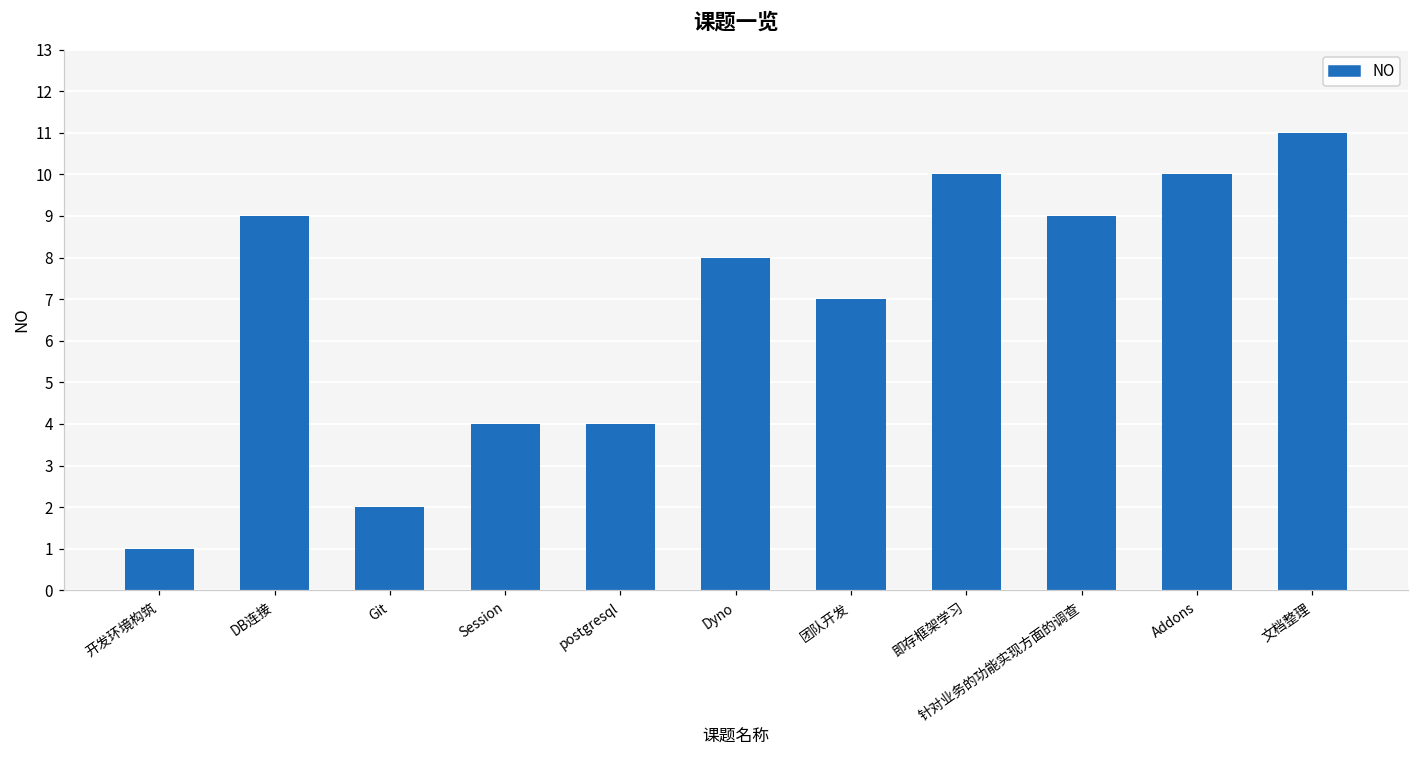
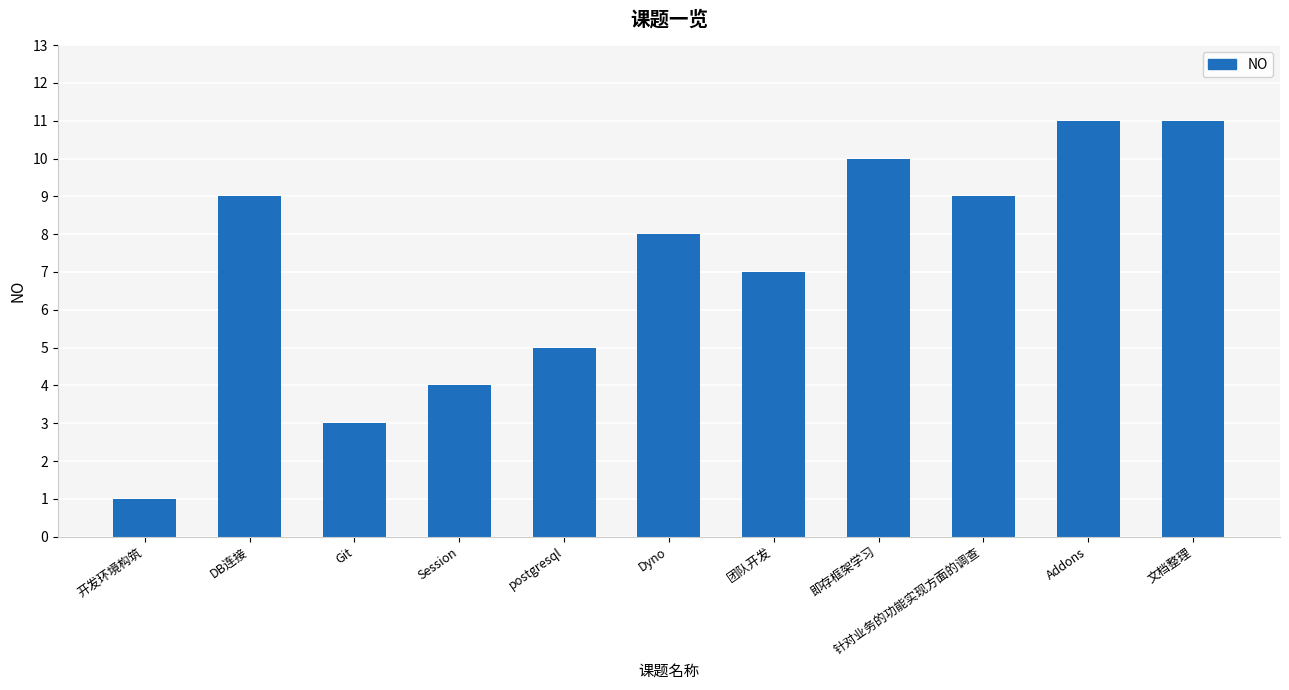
  {
    "开发环境构筑": 1,
    "DB连接": 9,
-   "Git": 2,
+   "Git": 3,
    "Session": 4,
-   "postgresql": 4,
+   "postgresql": 5,
    "Dyno": 8,
    "团队开发": 7,
    "即存框架学习": 10,
    "针对业务的功能实现方面的调查": 9,
-   "Addons": 10,
+   "Addons": 11,
    "文档整理": 11
  }
